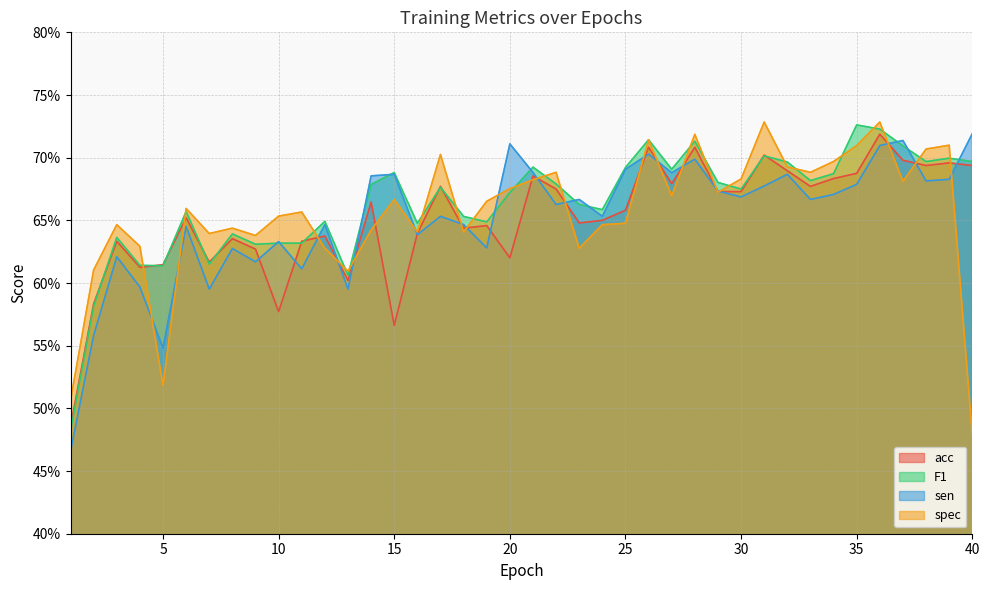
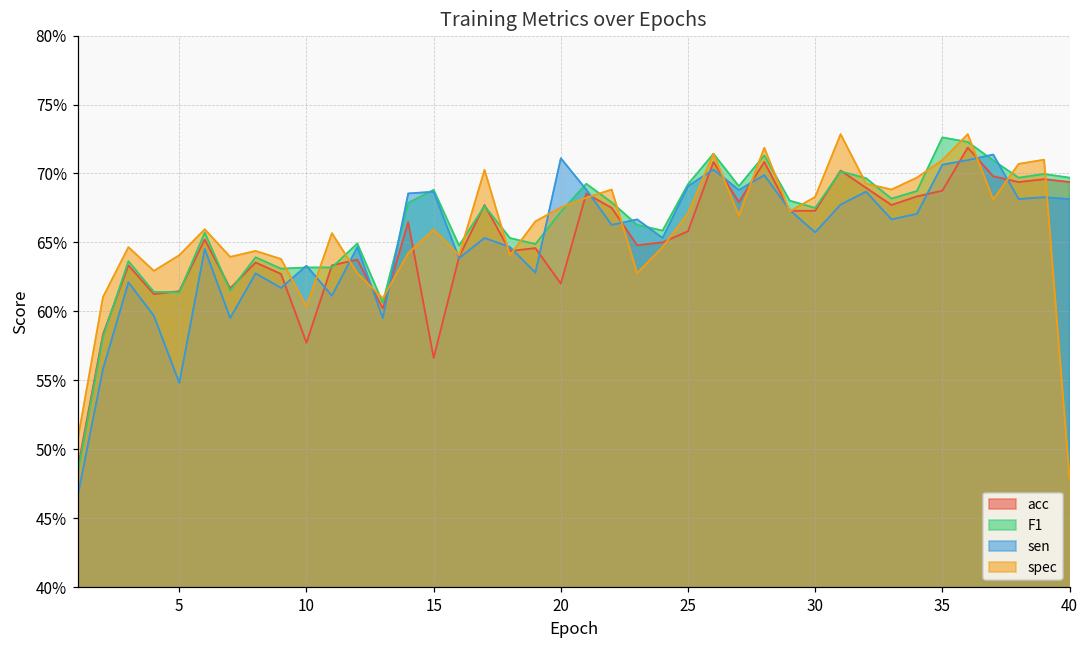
  {
    "acc": {
      "10": "57.7%",
      "15": "56.6%",
      "20": "62.0%",
      "25": "65.8%",
      "35": "68.8%",
      "40": "69.4%"
    },
    "F1": {
      "20": "67.2%",
      "35": "72.6%",
      "40": "69.7%"
    },
    "sen": {
      "5": "54.8%",
      "20": "71.1%",
-     "30": "66.9%",
-     "35": "67.9%",
-     "40": "71.9%"
+     "30": "65.7%",
+     "35": "70.6%",
+     "40": "68.1%"
    },
    "spec": {
-     "5": "51.8%",
-     "10": "65.3%",
-     "15": "66.7%",
+     "5": "64.1%",
+     "10": "60.3%",
+     "15": "65.9%",
      "20": "67.5%",
-     "25": "64.8%",
+     "25": "67.1%",
      "30": "68.3%",
      "35": "71.0%",
      "40": "47.9%"
    }
  }
